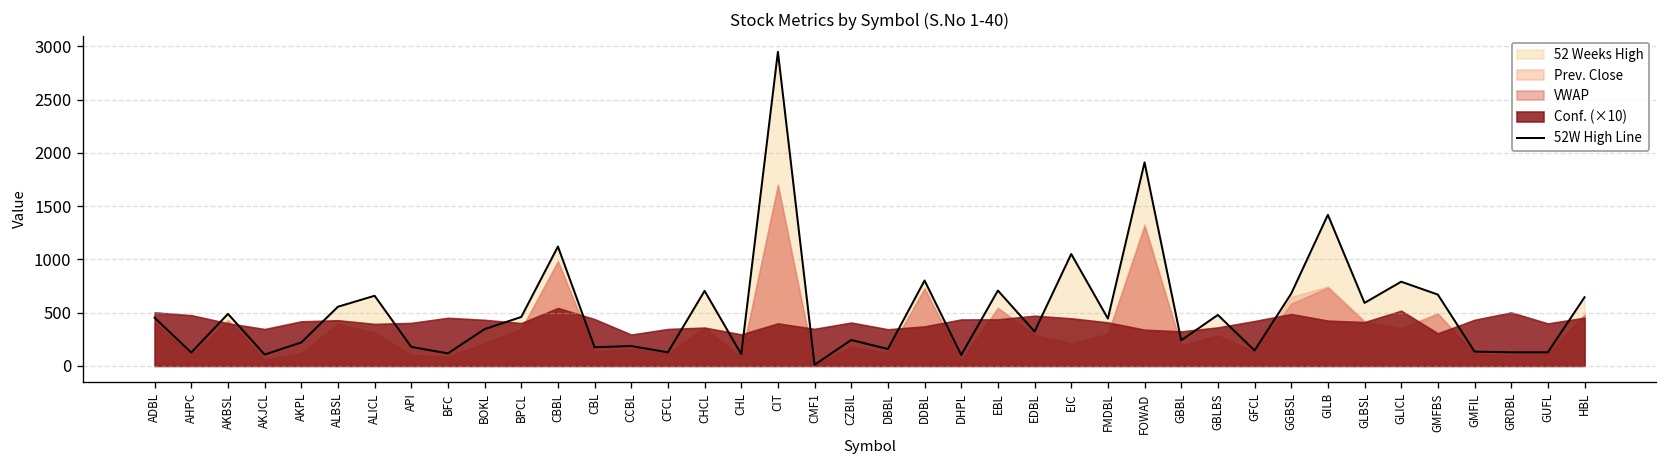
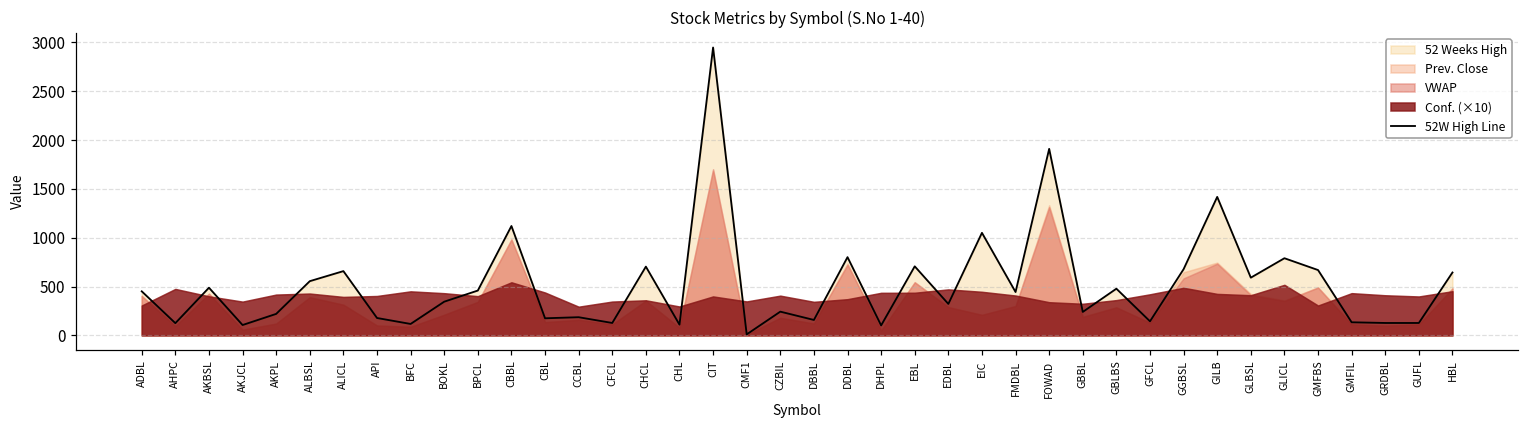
  {
    "Conf. (×10)": {
-     "ADBL": 500,
+     "ADBL": 300,
      "AHPC": 500,
      "AKJCL": 300,
      "AKPL": 400,
      "ALBSL": 400,
      "ALICL": 400,
      "API": 400,
      "BFC": 500,
      "BOKL": 400,
      "BPCL": 400,
      "CBBL": 500,
      "CBL": 400,
      "CCBL": 300,
      "CFCL": 300,
      "CHL": 300,
      "CIT": 400,
      "CMF1": 300,
      "CZBIL": 400,
      "DBBL": 300,
      "DDBL": 400,
      "DHPL": 400,
      "EBL": 400,
      "EDBL": 500,
      "EIC": 400,
      "FMDBL": 400,
      "FOWAD": 300,
      "GBBL": 300,
      "GBLBS": 400,
      "GFCL": 400,
      "GGBSL": 500,
      "GILB": 400,
      "GLICL": 500,
      "GMFBS": 300,
      "GMFIL": 400,
-     "GRDBL": 500,
+     "GRDBL": 400,
      "GUFL": 400
    }
  }
